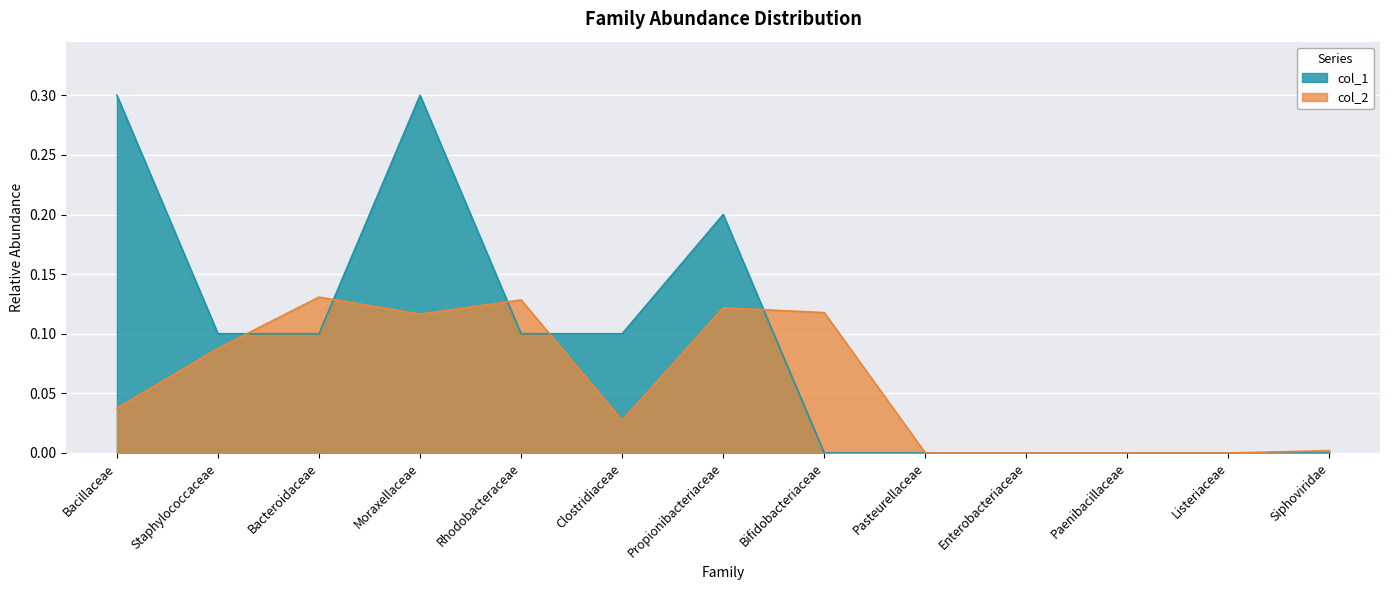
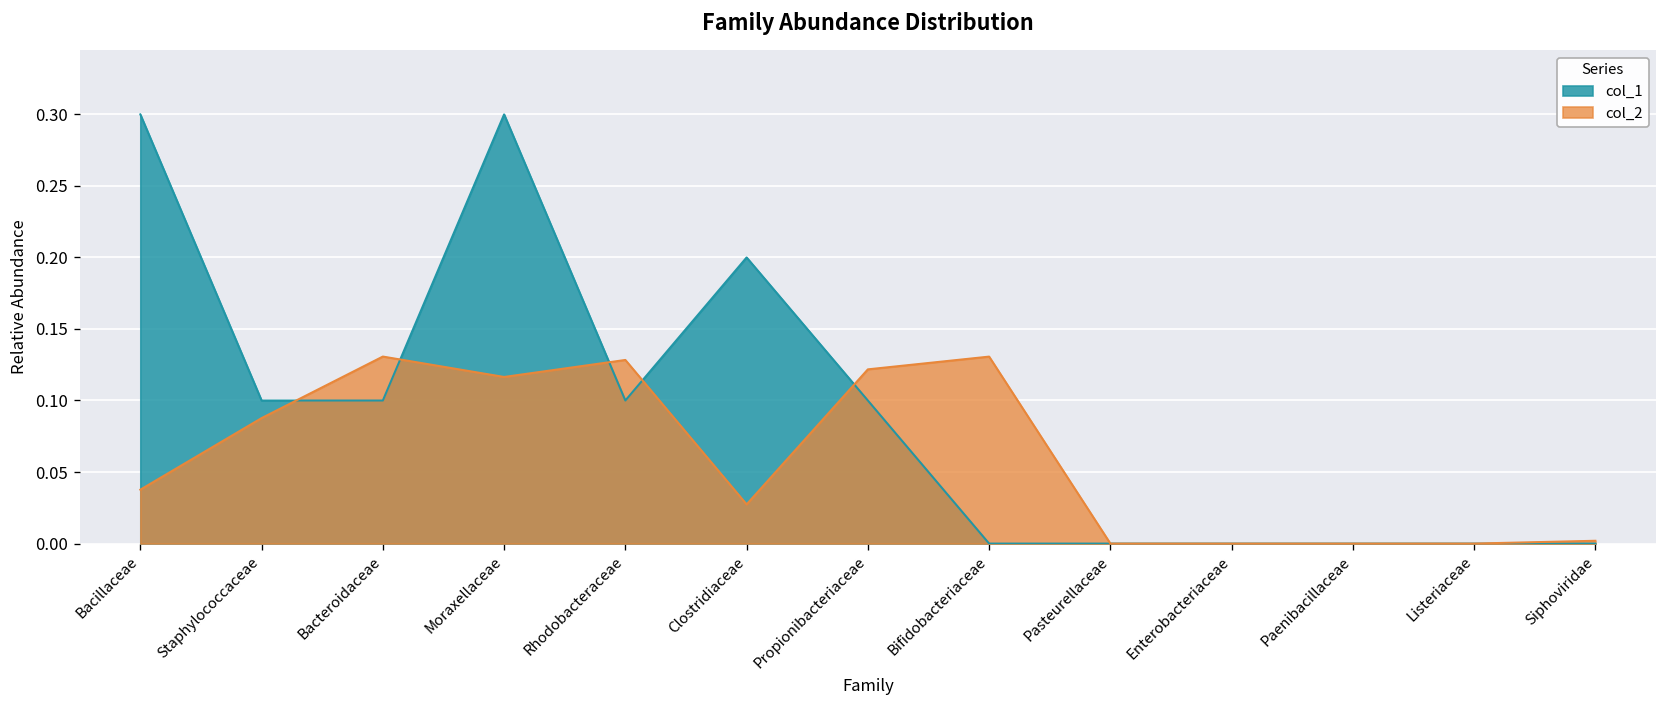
  {
    "col_1": {
      "Bacillaceae": 0.3,
      "Staphylococcaceae": 0.1,
      "Bacteroidaceae": 0.1,
      "Moraxellaceae": 0.3,
      "Rhodobacteraceae": 0.1,
-     "Clostridiaceae": 0.1,
-     "Propionibacteriaceae": 0.2,
+     "Clostridiaceae": 0.2,
+     "Propionibacteriaceae": 0.1,
      "Bifidobacteriaceae": 0.0
    },
    "col_2": {
      "Bacillaceae": 0.038,
      "Staphylococcaceae": 0.088,
      "Bacteroidaceae": 0.131,
      "Moraxellaceae": 0.116,
      "Rhodobacteraceae": 0.128,
      "Clostridiaceae": 0.027,
      "Propionibacteriaceae": 0.122,
-     "Bifidobacteriaceae": 0.118
+     "Bifidobacteriaceae": 0.131
    }
  }
